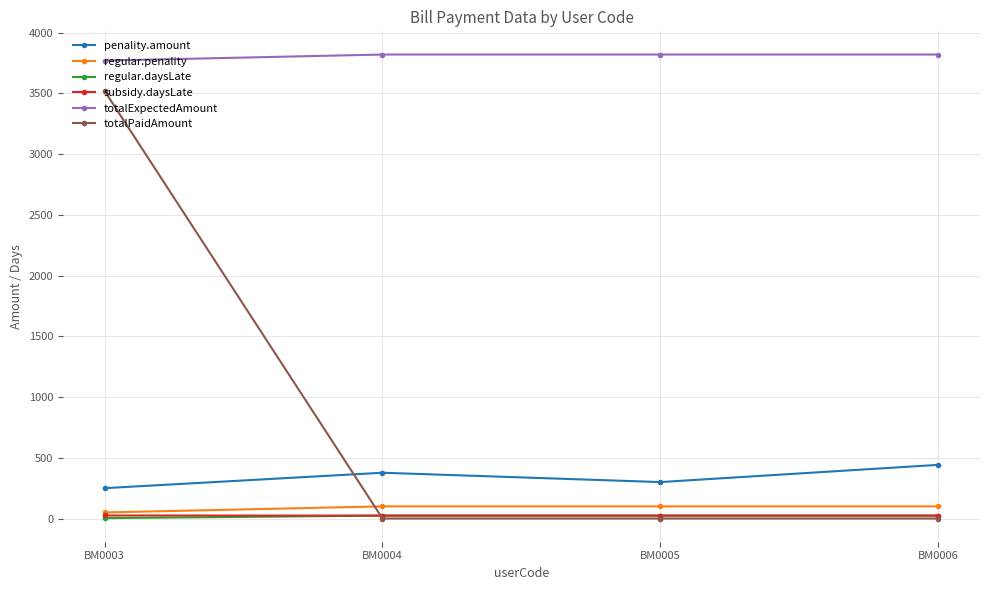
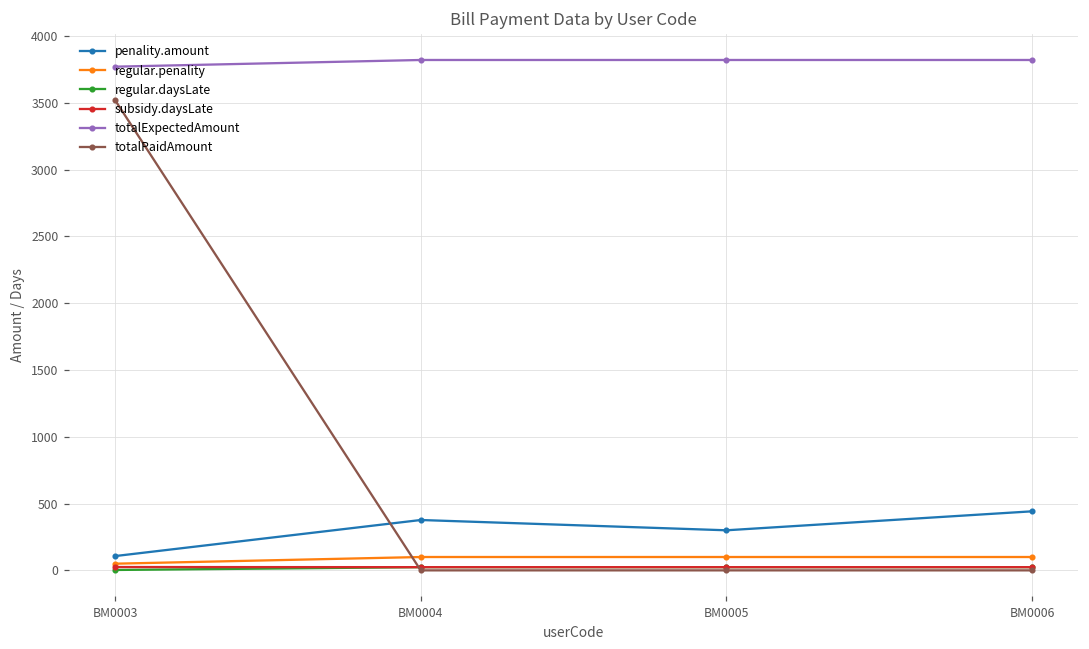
  {
    "penality.amount": {
-     "BM0003": 250,
+     "BM0003": 110,
      "BM0004": 380,
      "BM0005": 300,
      "BM0006": 440
    },
    "regular.penality": {
      "BM0003": 50,
      "BM0004": 100,
      "BM0005": 100,
      "BM0006": 100
    },
    "regular.daysLate": {
      "BM0003": 0
    },
    "subsidy.daysLate": {
      "BM0003": 30
    },
    "totalExpectedAmount": {
      "BM0003": 3770,
      "BM0004": 3820,
      "BM0005": 3820,
      "BM0006": 3820
    },
    "totalPaidAmount": {
      "BM0003": 3520,
      "BM0004": 0,
      "BM0005": 0,
      "BM0006": 0
    }
  }
